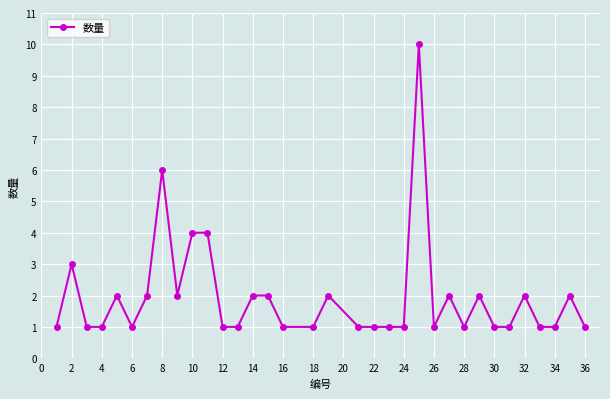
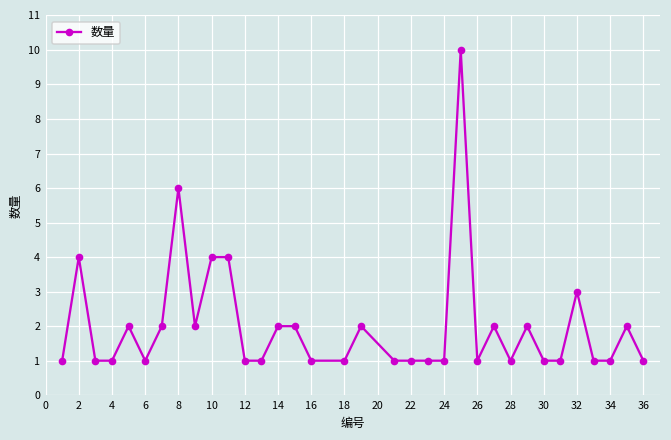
  {
-   "2": 3,
+   "2": 4,
    "4": 1,
    "6": 1,
    "8": 6,
    "10": 4,
    "12": 1,
    "14": 2,
    "16": 1,
    "18": 1,
    "22": 1,
    "24": 1,
    "26": 1,
    "28": 1,
    "30": 1,
-   "32": 2,
+   "32": 3,
    "34": 1,
    "36": 1
  }
